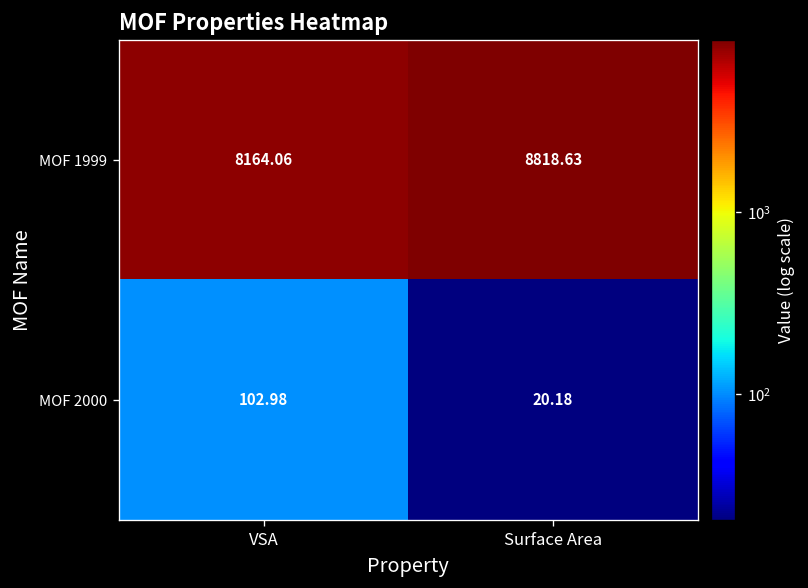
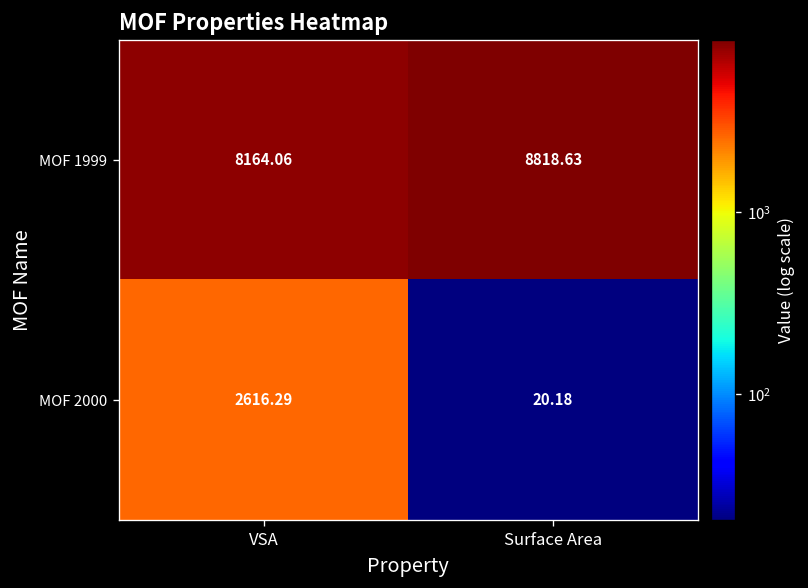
  {
    "MOF 1999": {
      "VSA": 8164.06,
      "Surface Area": 8818.63
    },
    "MOF 2000": {
-     "VSA": 102.98,
+     "VSA": 2616.29,
      "Surface Area": 20.18
    }
  }
